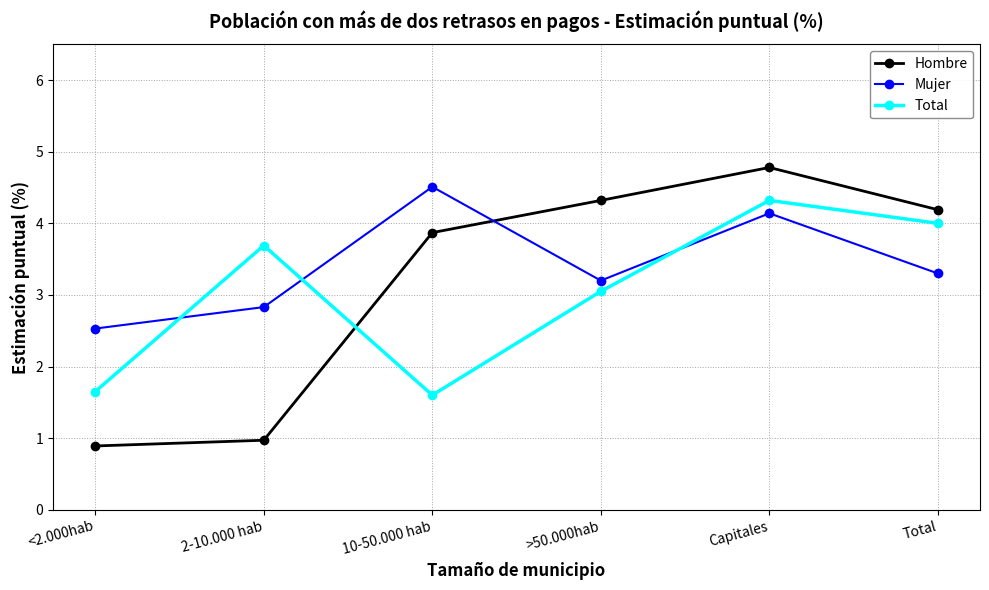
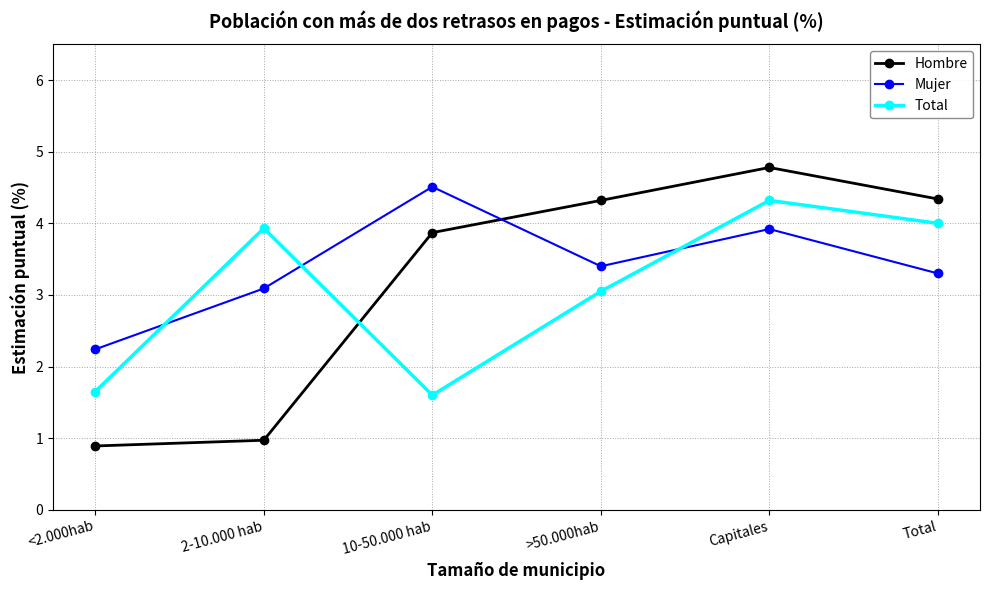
  {
    "Hombre": {
      "<2.000hab": 0.9,
      "2-10.000 hab": 1.0,
      "10-50.000 hab": 3.9,
      ">50.000hab": 4.3,
      "Capitales": 4.8,
-     "Total": 4.2
+     "Total": 4.3
    },
    "Mujer": {
-     "<2.000hab": 2.5,
-     "2-10.000 hab": 2.8,
+     "<2.000hab": 2.2,
+     "2-10.000 hab": 3.1,
      "10-50.000 hab": 4.5,
-     ">50.000hab": 3.2,
-     "Capitales": 4.1,
+     ">50.000hab": 3.4,
+     "Capitales": 3.9,
      "Total": 3.3
    },
    "Total": {
      "<2.000hab": 1.7,
-     "2-10.000 hab": 3.7,
+     "2-10.000 hab": 3.9,
      "10-50.000 hab": 1.6,
      ">50.000hab": 3.1,
      "Capitales": 4.3,
      "Total": 4.0
    }
  }
